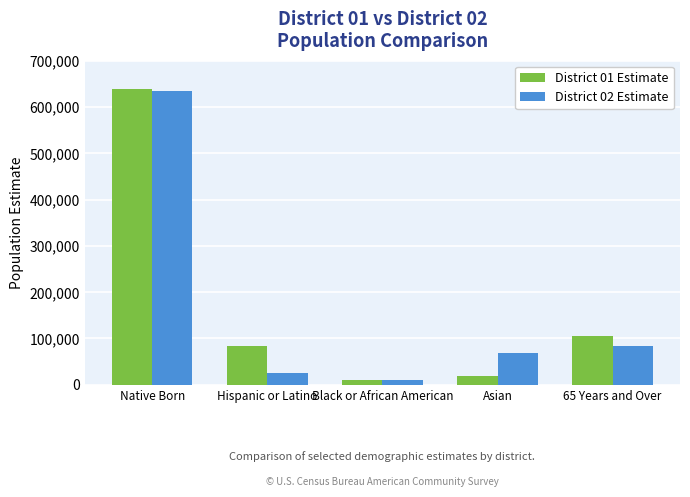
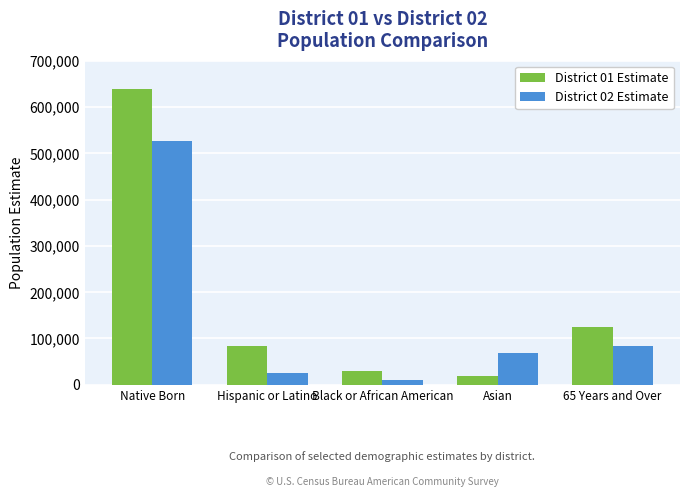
  {
    "District 01 Estimate": {
      "Native Born": "640,000",
      "Hispanic or Latino": "80,000",
-     "Black or African American": "10,000",
+     "Black or African American": "30,000",
      "Asian": "20,000",
-     "65 Years and Over": "110,000"
+     "65 Years and Over": "130,000"
    },
    "District 02 Estimate": {
-     "Native Born": "630,000",
+     "Native Born": "530,000",
      "Hispanic or Latino": "30,000",
      "Black or African American": "10,000",
      "Asian": "70,000",
      "65 Years and Over": "80,000"
    }
  }
